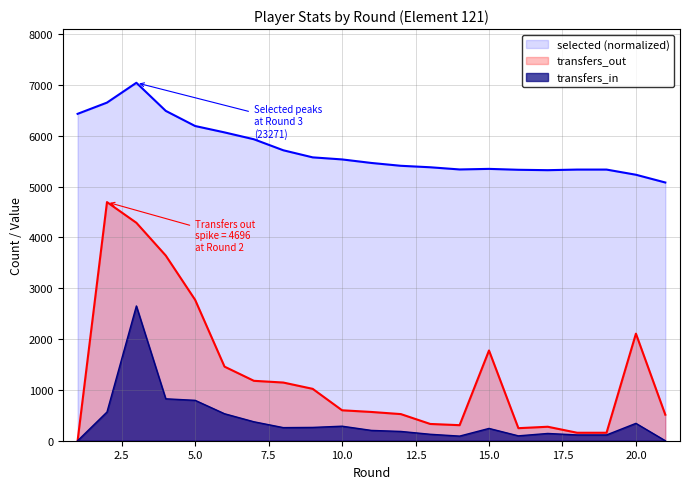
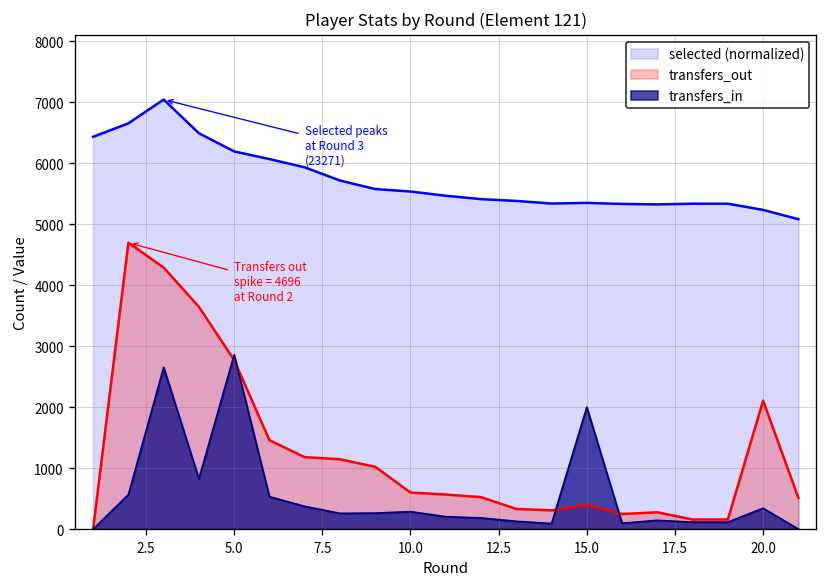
  {
    "transfers_out": {
      "5.0": 2800,
      "10.0": 600,
-     "15.0": 1800,
+     "15.0": 400,
      "20.0": 2100
    },
    "transfers_in": {
-     "5.0": 800,
+     "5.0": 2900,
      "10.0": 300,
-     "15.0": 200,
+     "15.0": 2000,
      "20.0": 300
    }
  }
